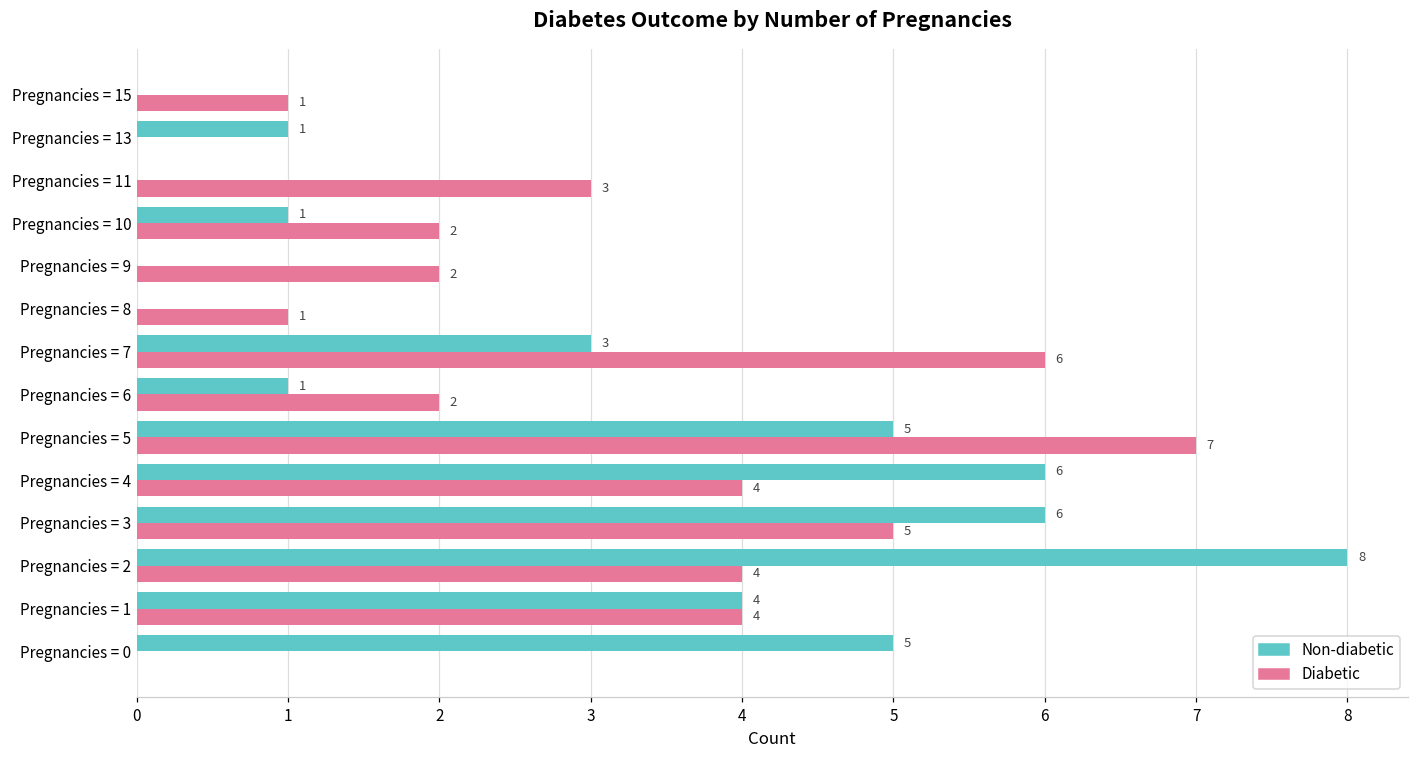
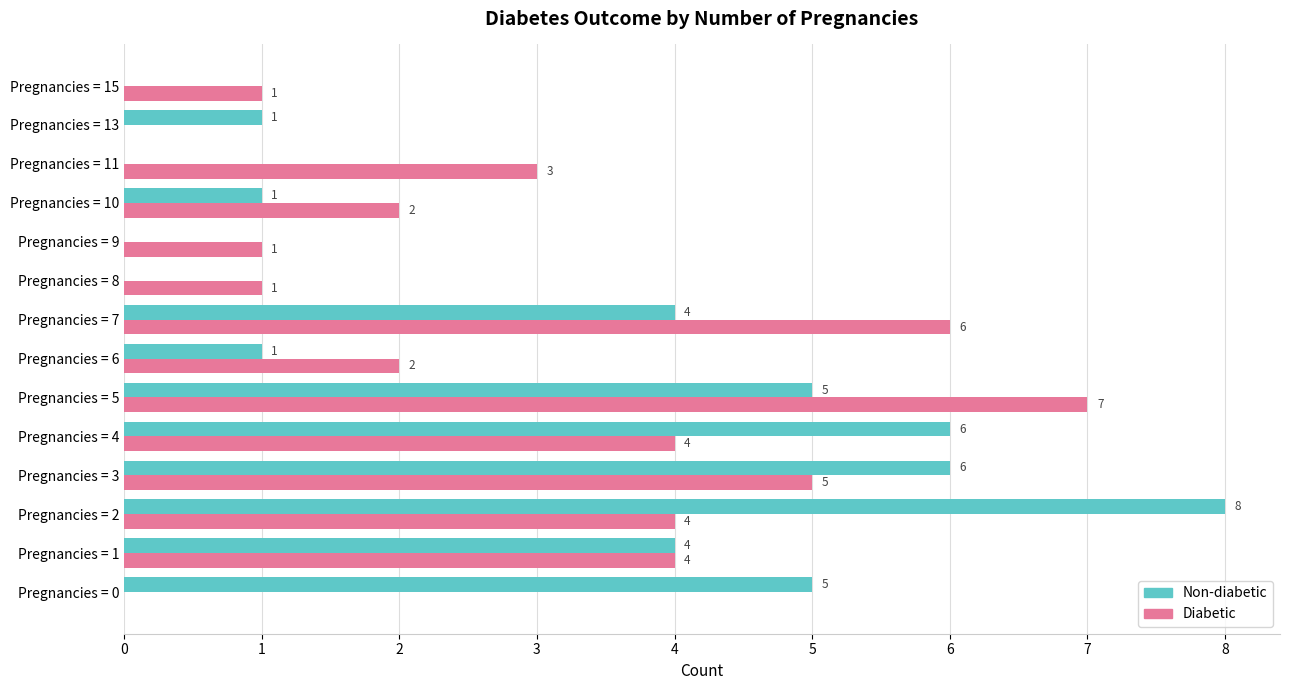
  {
    "Non-diabetic": {
      "Pregnancies = 13": 1,
      "Pregnancies = 10": 1,
-     "Pregnancies = 7": 3,
+     "Pregnancies = 7": 4,
      "Pregnancies = 6": 1,
      "Pregnancies = 5": 5,
      "Pregnancies = 4": 6,
      "Pregnancies = 3": 6,
      "Pregnancies = 2": 8,
      "Pregnancies = 1": 4,
      "Pregnancies = 0": 5
    },
    "Diabetic": {
      "Pregnancies = 15": 1,
      "Pregnancies = 11": 3,
      "Pregnancies = 10": 2,
-     "Pregnancies = 9": 2,
+     "Pregnancies = 9": 1,
      "Pregnancies = 8": 1,
      "Pregnancies = 7": 6,
      "Pregnancies = 6": 2,
      "Pregnancies = 5": 7,
      "Pregnancies = 4": 4,
      "Pregnancies = 3": 5,
      "Pregnancies = 2": 4,
      "Pregnancies = 1": 4
    }
  }
